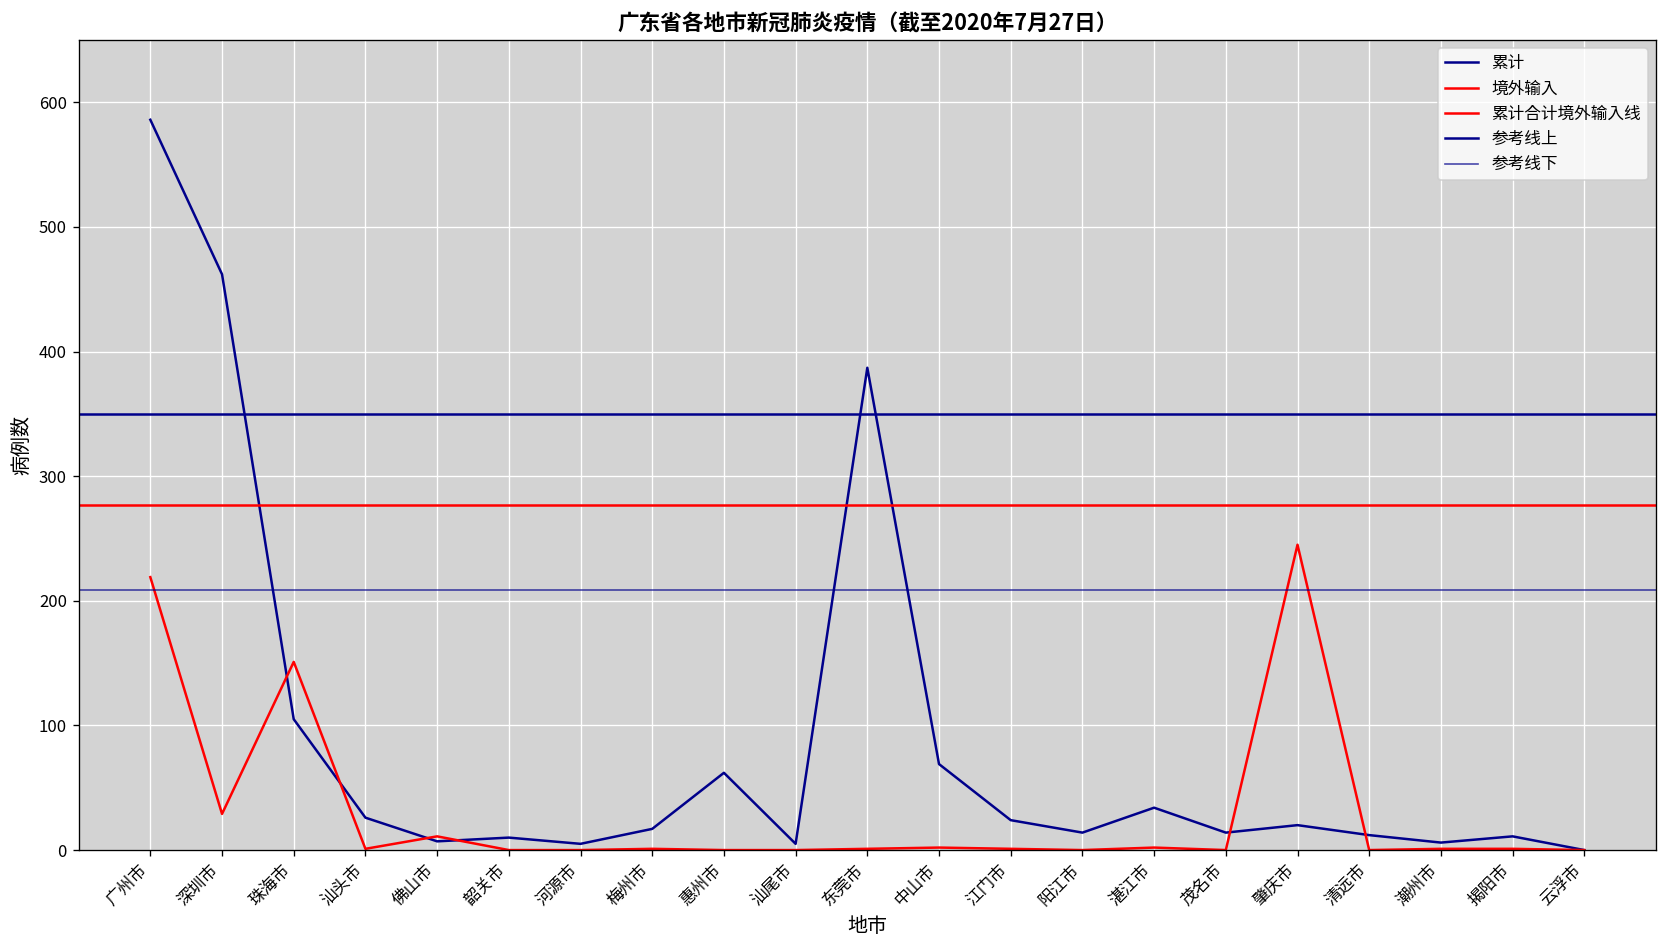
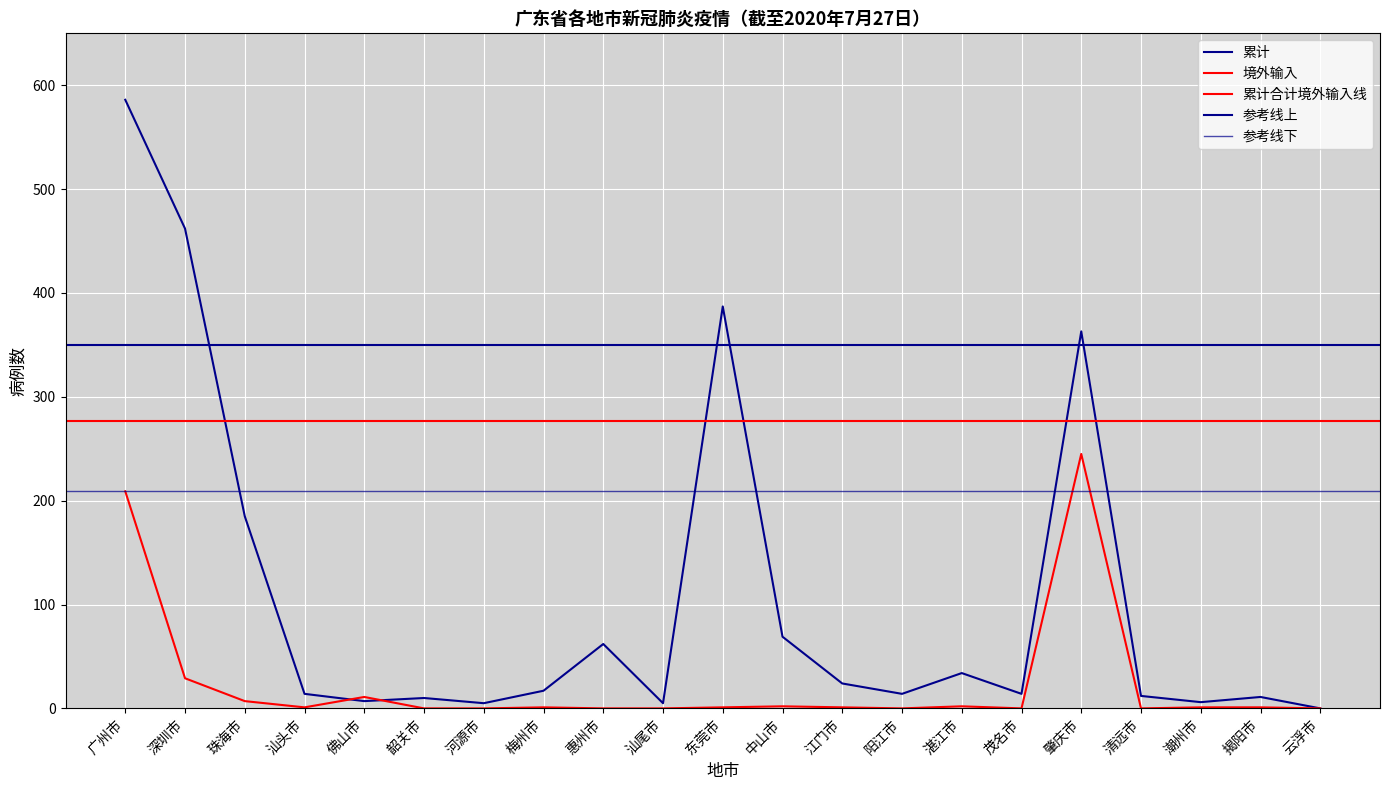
  {
    "累计": {
      "广州市": 586,
      "深圳市": 462,
-     "珠海市": 105,
-     "汕头市": 26,
+     "珠海市": 185,
+     "汕头市": 14,
      "佛山市": 7,
      "韶关市": 10,
      "河源市": 5,
      "梅州市": 17,
      "惠州市": 62,
      "汕尾市": 5,
      "东莞市": 387,
      "中山市": 69,
      "江门市": 24,
      "阳江市": 14,
      "湛江市": 34,
      "茂名市": 14,
-     "肇庆市": 20,
+     "肇庆市": 363,
      "清远市": 12,
      "潮州市": 6,
      "揭阳市": 11
    },
    "境外输入": {
-     "广州市": 219,
+     "广州市": 209,
      "深圳市": 29,
-     "珠海市": 151,
+     "珠海市": 7,
      "汕头市": 1,
      "佛山市": 11,
      "韶关市": 0,
      "河源市": 0,
      "梅州市": 1,
      "惠州市": 0,
      "汕尾市": 0,
      "东莞市": 1,
      "中山市": 2,
      "江门市": 1,
      "阳江市": 0,
      "湛江市": 2,
      "茂名市": 0,
      "肇庆市": 245,
      "清远市": 0,
      "潮州市": 1,
      "揭阳市": 1
    }
  }
